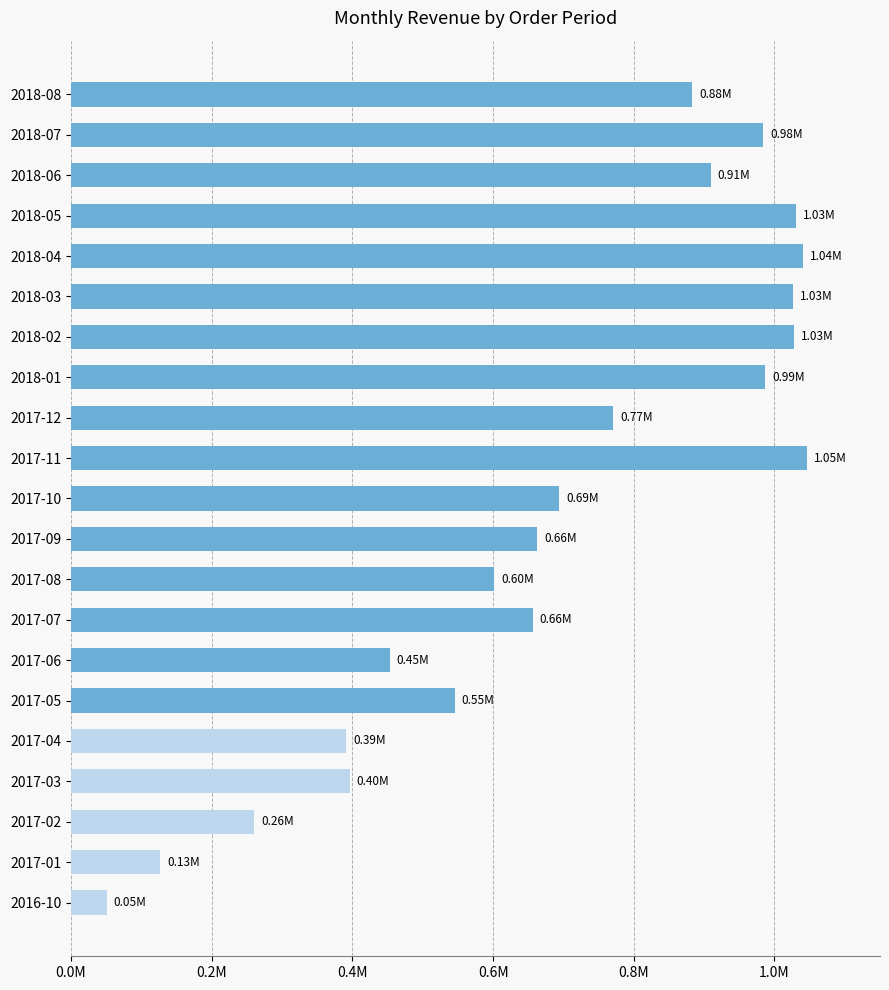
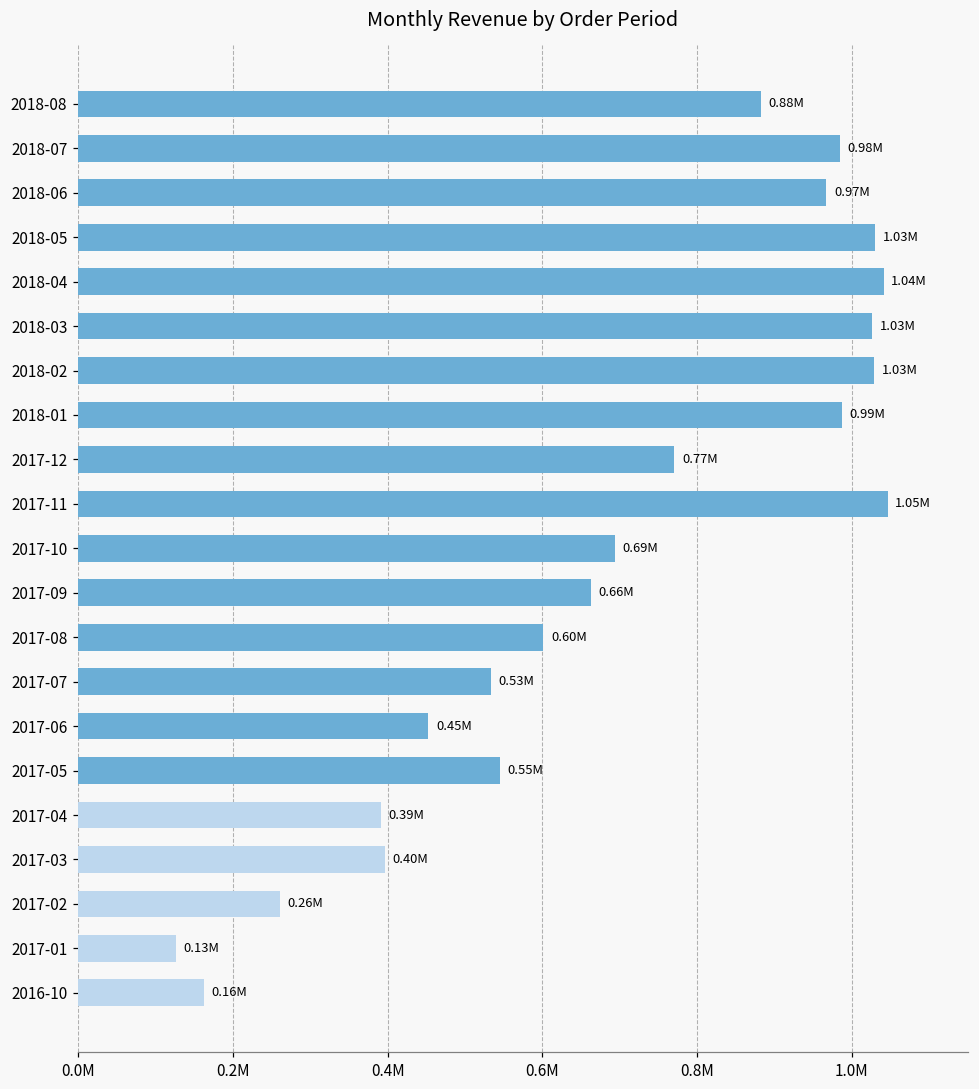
  {
    "2018-08": "0.88M",
    "2018-07": "0.98M",
-   "2018-06": "0.91M",
+   "2018-06": "0.97M",
    "2018-05": "1.03M",
    "2018-04": "1.04M",
    "2018-03": "1.03M",
    "2018-02": "1.03M",
    "2018-01": "0.99M",
    "2017-12": "0.77M",
    "2017-11": "1.05M",
    "2017-10": "0.69M",
    "2017-09": "0.66M",
    "2017-08": "0.60M",
-   "2017-07": "0.66M",
+   "2017-07": "0.53M",
    "2017-06": "0.45M",
    "2017-05": "0.55M",
    "2017-04": "0.39M",
    "2017-03": "0.40M",
    "2017-02": "0.26M",
    "2017-01": "0.13M",
-   "2016-10": "0.05M"
+   "2016-10": "0.16M"
  }
